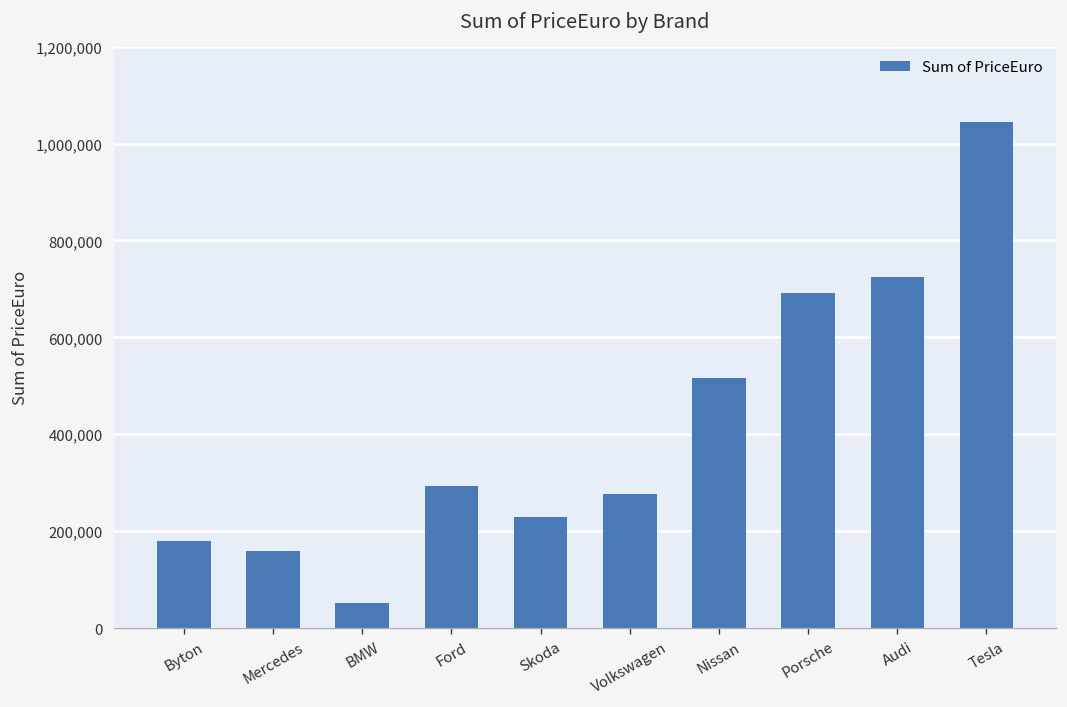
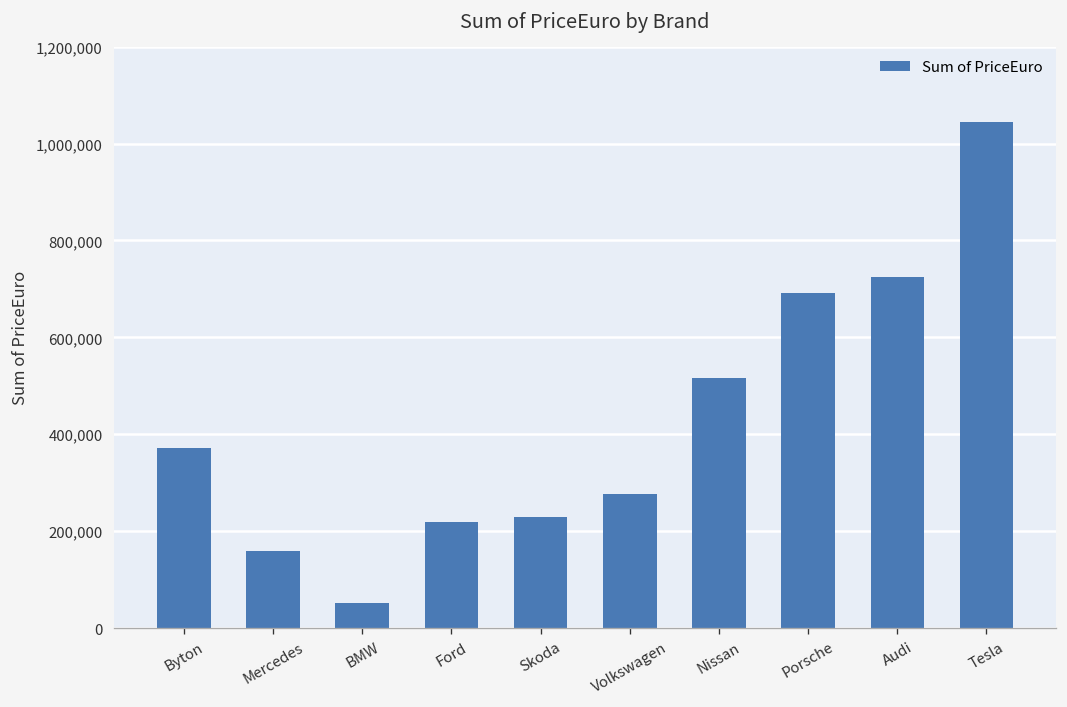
  {
-   "Byton": "180,000",
+   "Byton": "370,000",
    "Mercedes": "160,000",
    "BMW": "50,000",
-   "Ford": "290,000",
+   "Ford": "220,000",
    "Skoda": "230,000",
    "Volkswagen": "280,000",
    "Nissan": "520,000",
    "Porsche": "690,000",
    "Audi": "730,000",
    "Tesla": "1,040,000"
  }
